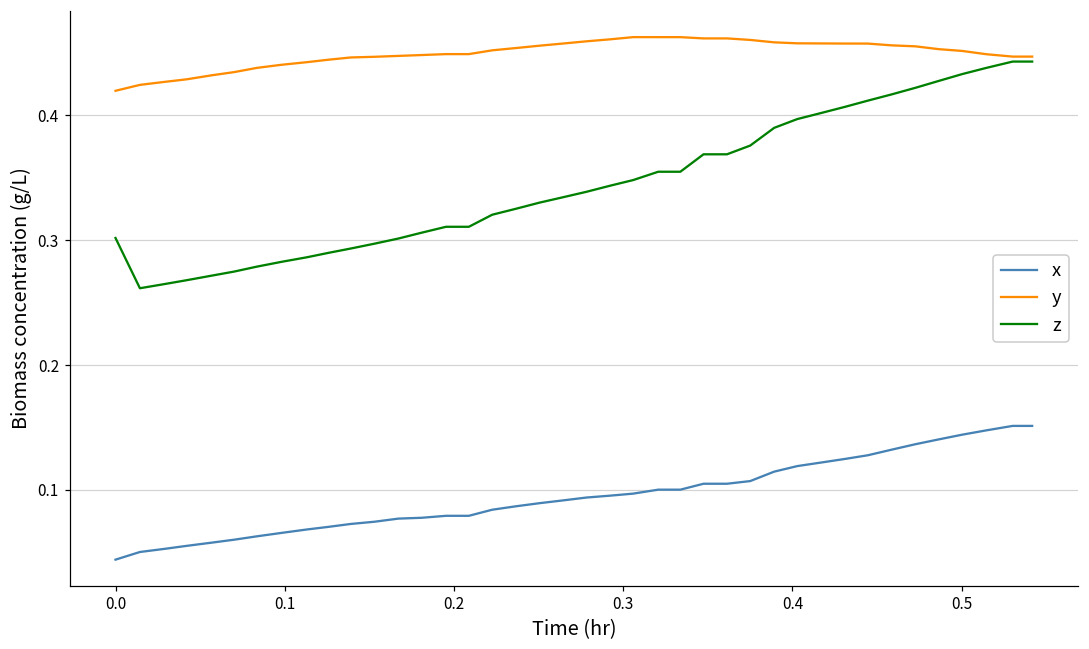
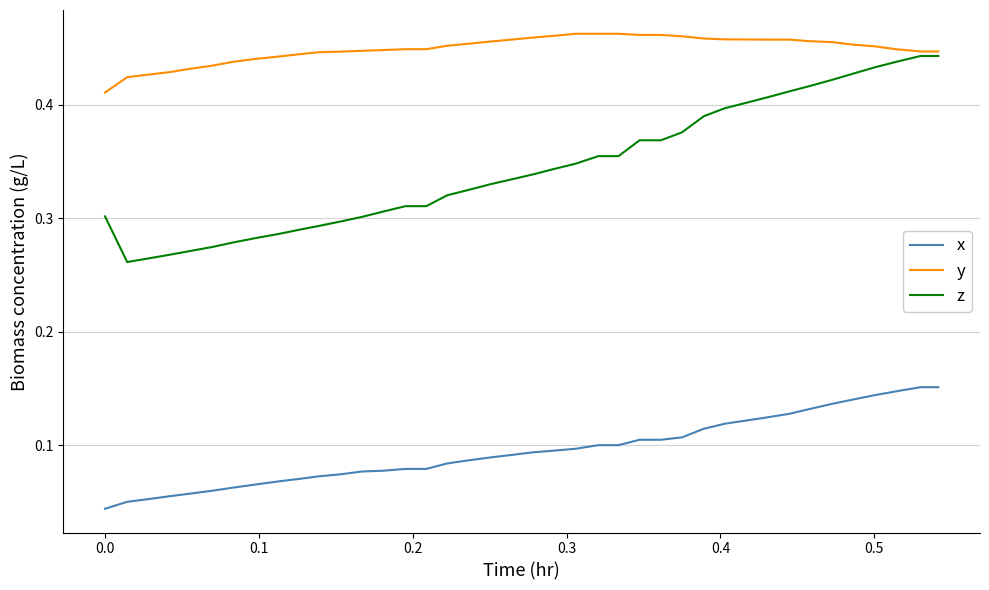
  {
    "x": {
      "0.0": 0.044
    },
    "y": {
-     "0.0": 0.420
+     "0.0": 0.411
    },
    "z": {
      "0.0": 0.302
    }
  }
